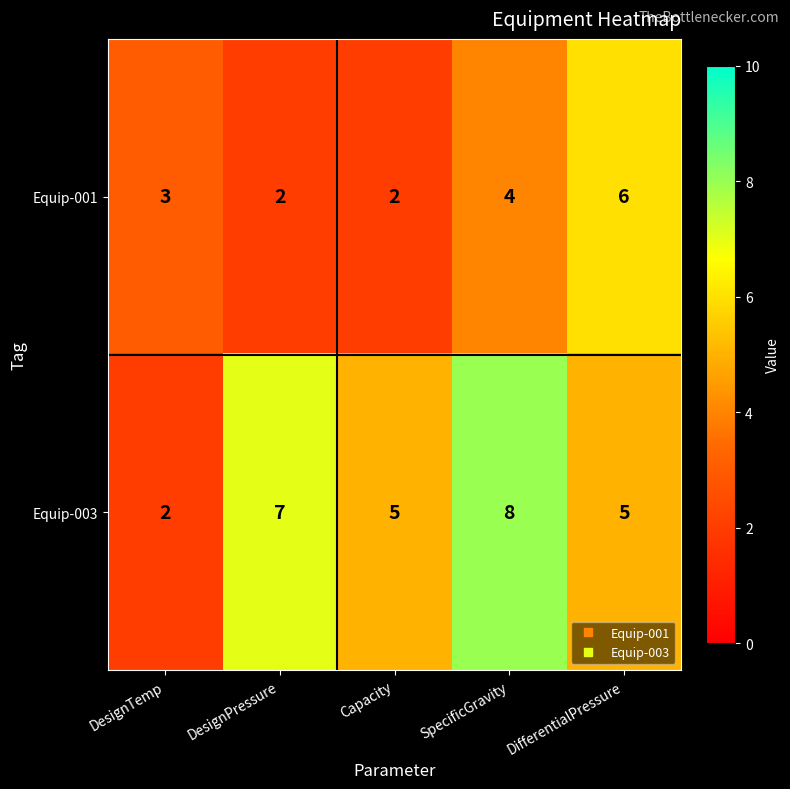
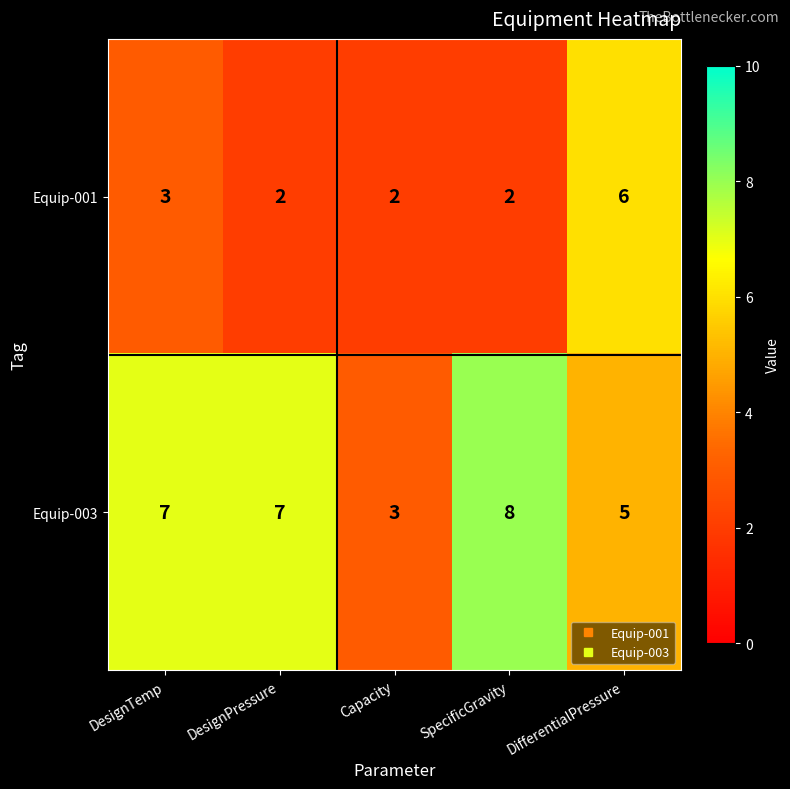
  {
    "Equip-001": {
      "DesignTemp": 3,
      "DesignPressure": 2,
      "Capacity": 2,
-     "SpecificGravity": 4,
+     "SpecificGravity": 2,
      "DifferentialPressure": 6
    },
    "Equip-003": {
-     "DesignTemp": 2,
+     "DesignTemp": 7,
      "DesignPressure": 7,
-     "Capacity": 5,
+     "Capacity": 3,
      "SpecificGravity": 8,
      "DifferentialPressure": 5
    }
  }
